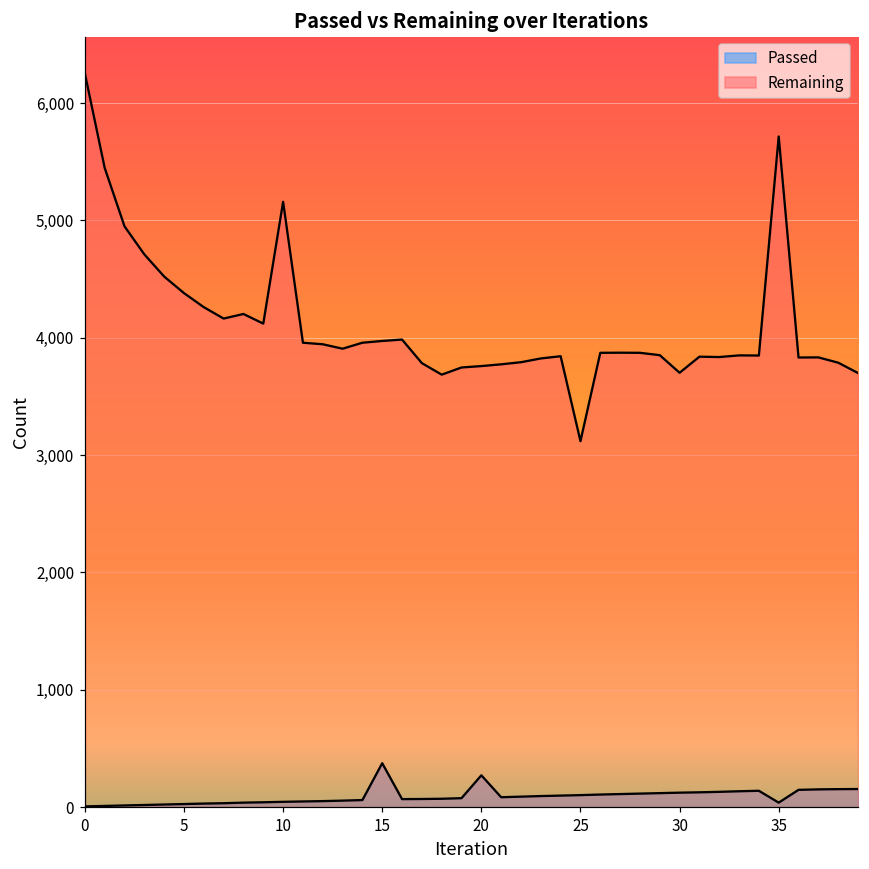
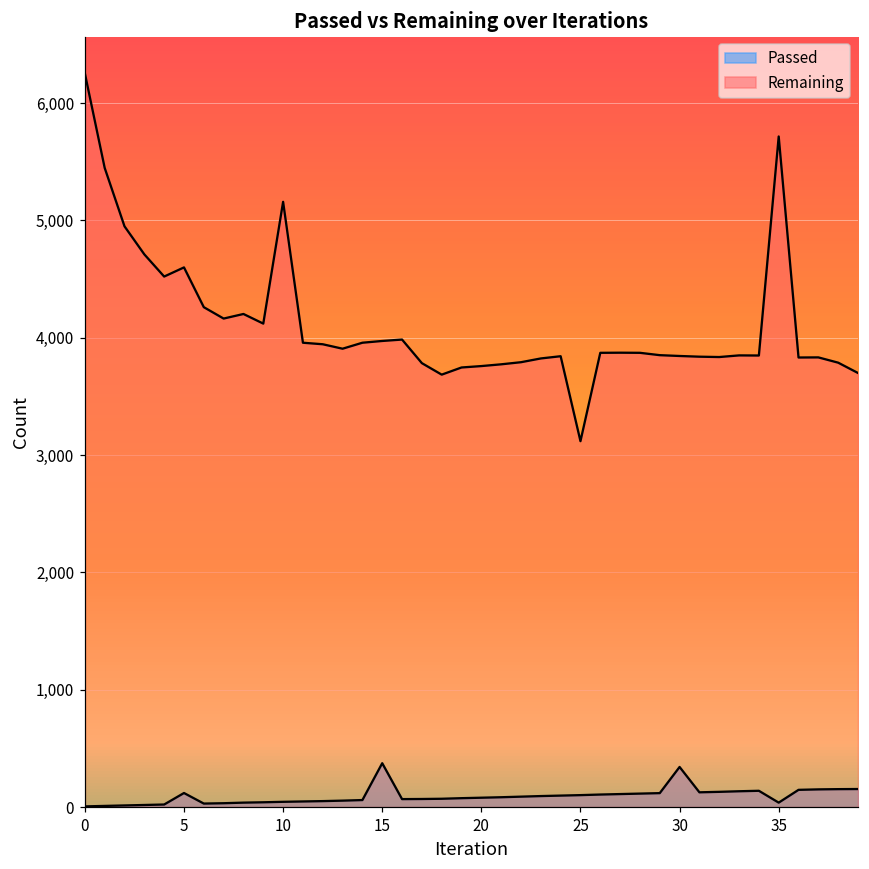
  {
    "Passed": {
      "0": "10",
-     "5": "30",
+     "5": "120",
      "10": "50",
      "15": "370",
-     "20": "270",
+     "20": "80",
      "25": "100",
-     "30": "120",
+     "30": "340",
      "35": "40"
    },
    "Remaining": {
      "0": "6,250",
-     "5": "4,380",
+     "5": "4,600",
      "10": "5,160",
      "15": "3,970",
      "20": "3,760",
      "25": "3,120",
-     "30": "3,700",
+     "30": "3,850",
      "35": "5,720"
    }
  }
